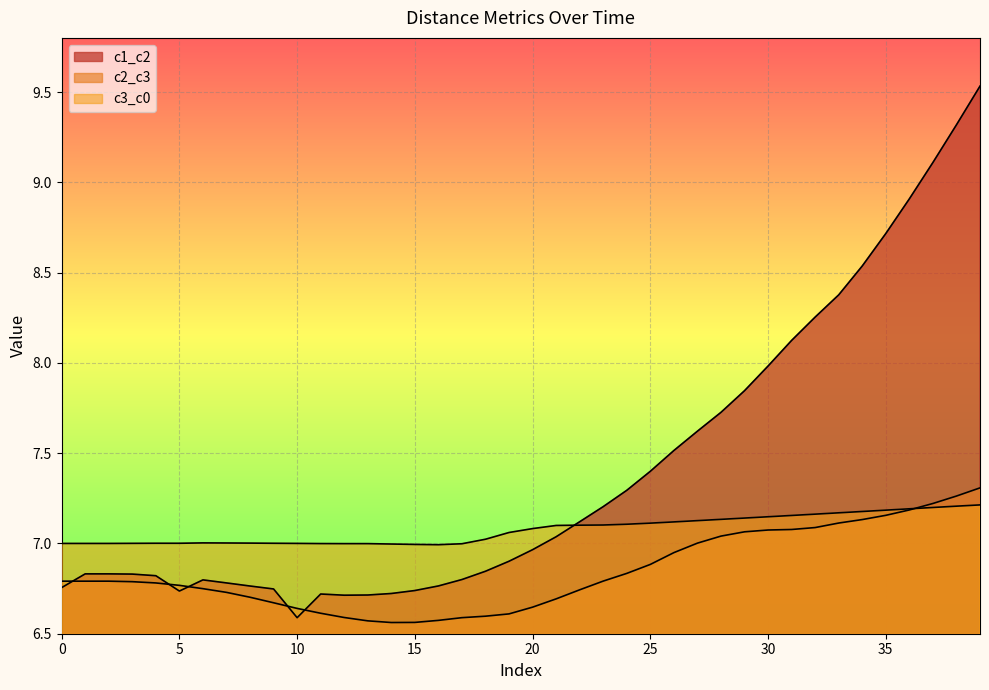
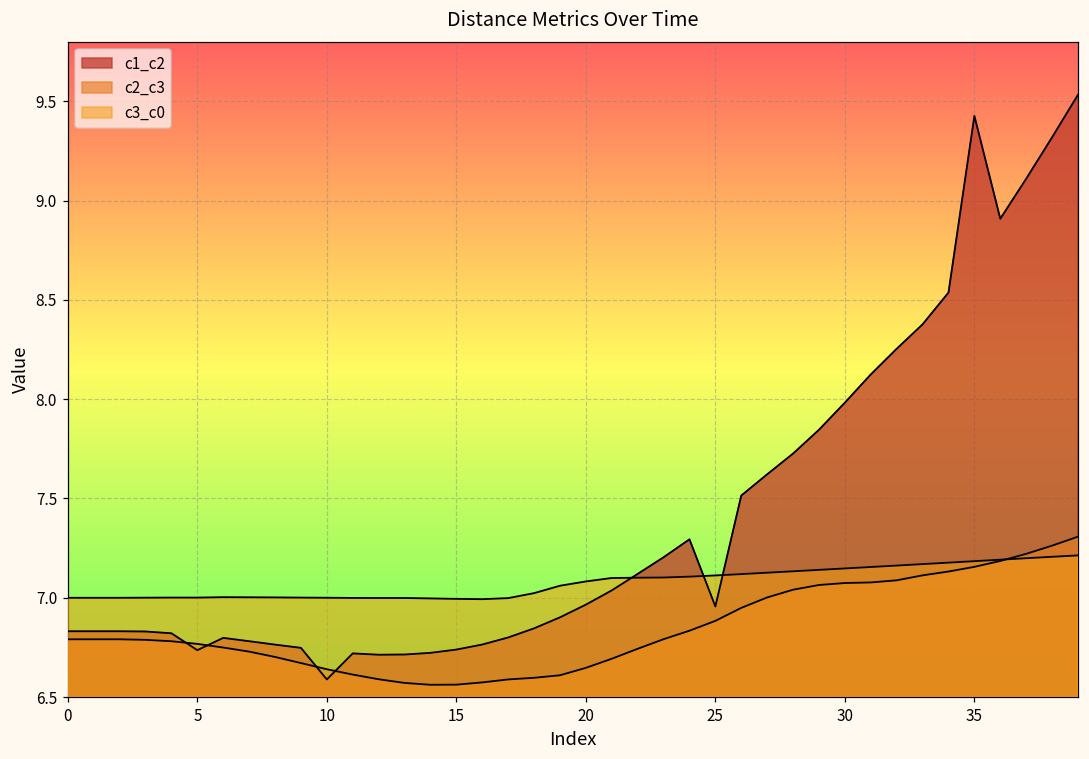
  {
    "c1_c2": {
-     "0": 6.76,
+     "0": 6.83,
      "5": 6.74,
      "10": 6.59,
      "15": 6.74,
      "20": 6.97,
-     "25": 7.40,
+     "25": 6.96,
      "30": 7.98,
-     "35": 8.72
+     "35": 9.43
    }
  }
